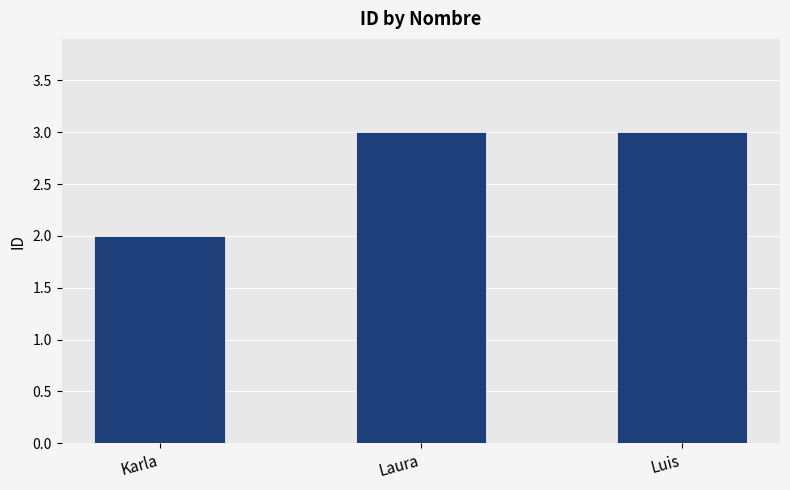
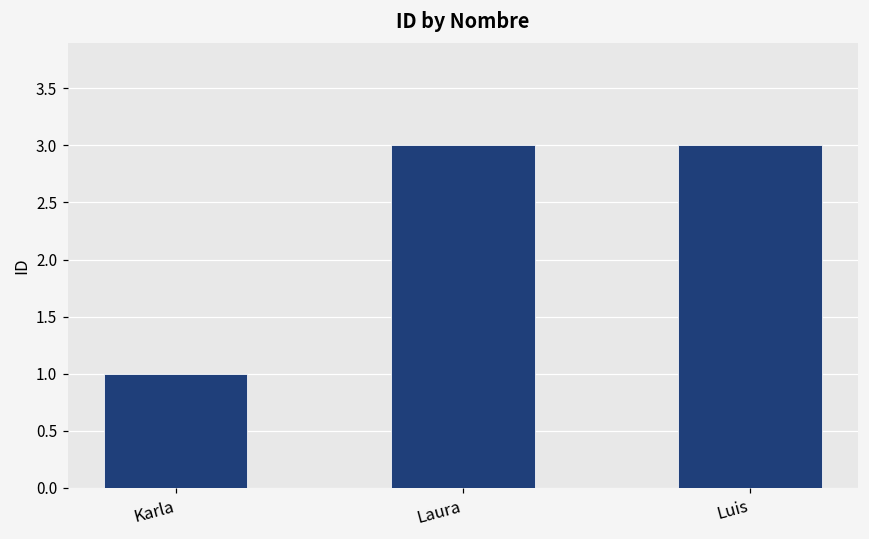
  {
-   "Karla": 2,
+   "Karla": 1,
    "Laura": 3,
    "Luis": 3
  }
